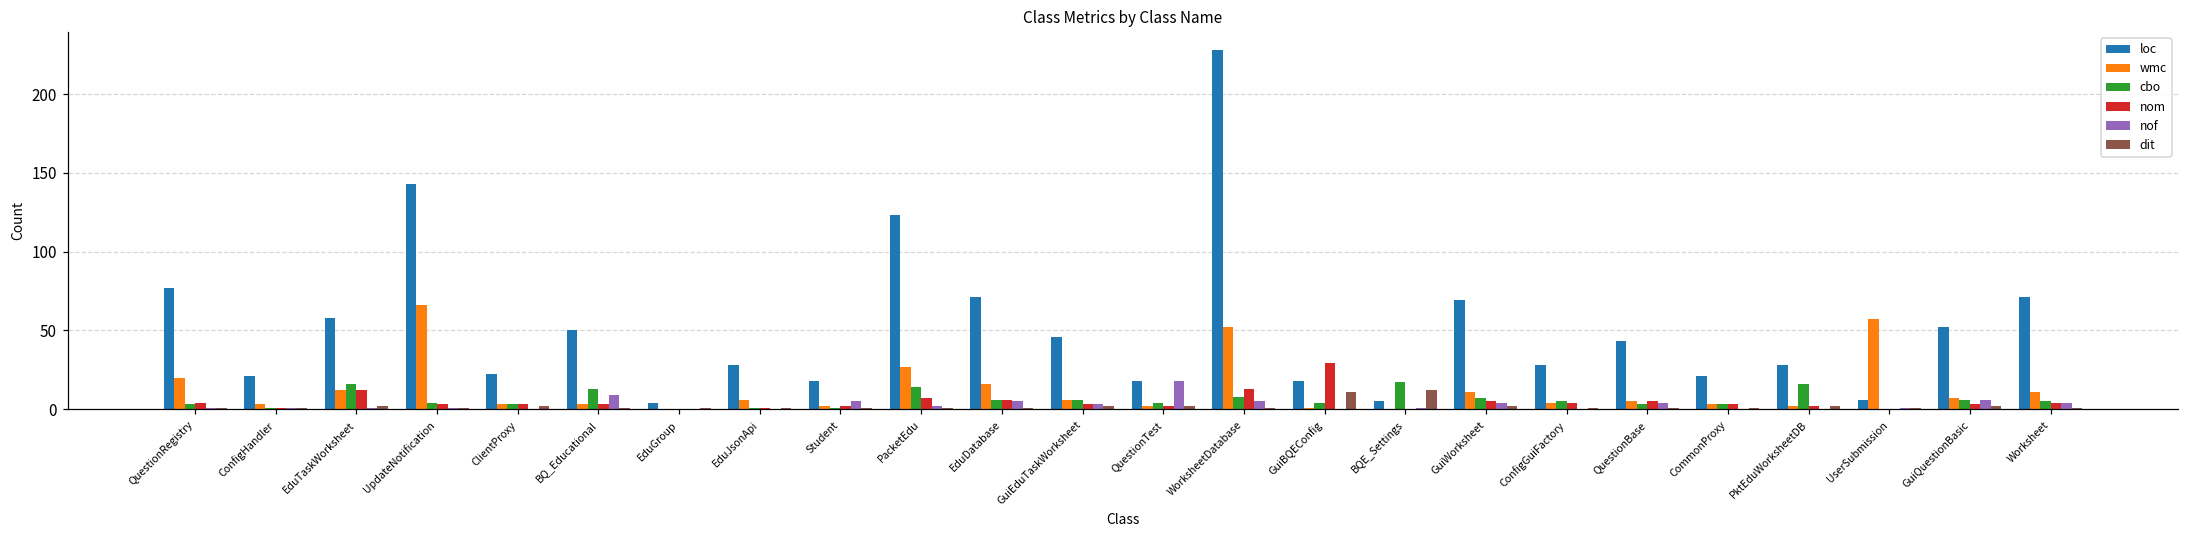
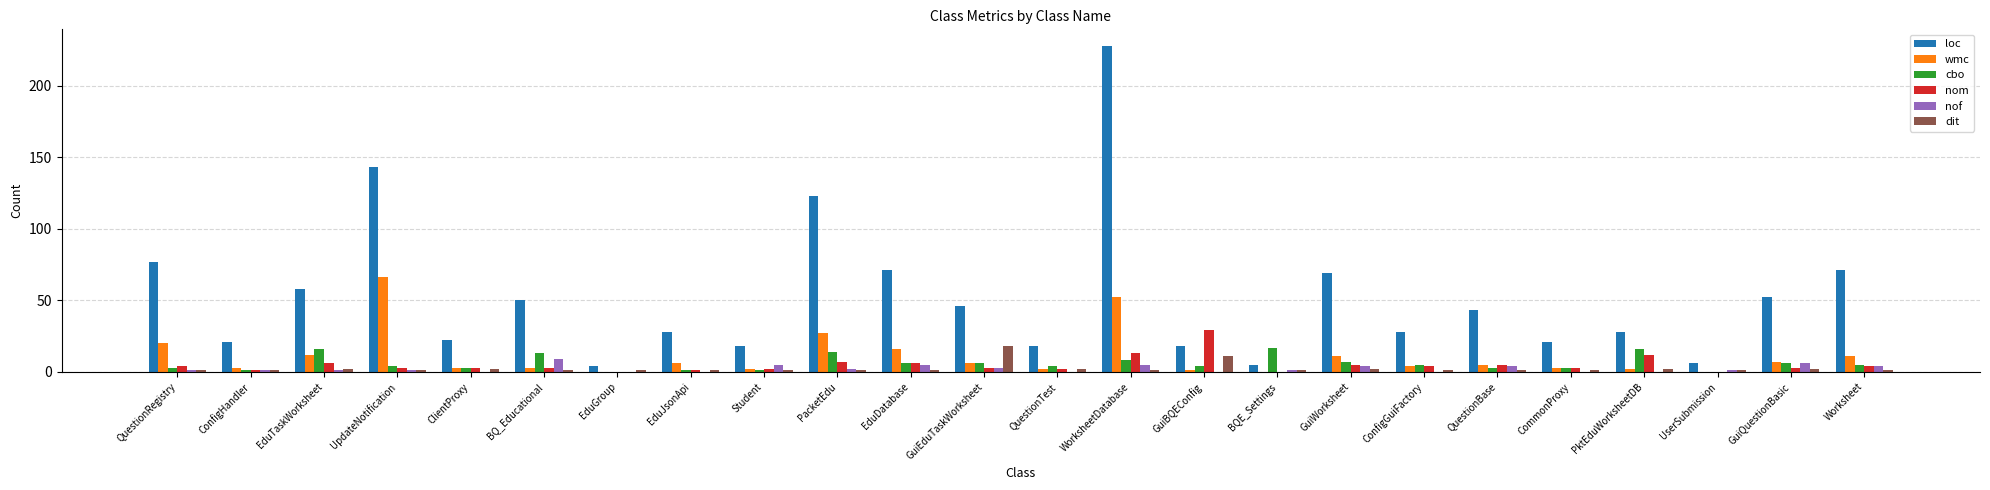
  {
    "loc": {
      "QuestionRegistry": 77,
      "ConfigHandler": 21,
      "EduTaskWorksheet": 58,
      "UpdateNotification": 143,
      "ClientProxy": 22,
      "BQ_Educational": 50,
      "EduGroup": 4,
      "EduJsonApi": 28,
      "Student": 18,
      "PacketEdu": 123,
      "EduDatabase": 71,
      "GuiEduTaskWorksheet": 46,
      "QuestionTest": 18,
      "WorksheetDatabase": 228,
      "GuiBQEConfig": 18,
      "BQE_Settings": 5,
      "GuiWorksheet": 69,
      "ConfigGuiFactory": 28,
      "QuestionBase": 43,
      "CommonProxy": 21,
      "PktEduWorksheetDB": 28,
      "UserSubmission": 6,
      "GuiQuestionBasic": 52,
      "Worksheet": 71
    },
    "wmc": {
      "QuestionRegistry": 20,
      "ConfigHandler": 3,
      "EduTaskWorksheet": 12,
      "UpdateNotification": 66,
      "ClientProxy": 3,
      "BQ_Educational": 3,
      "EduGroup": 0,
      "EduJsonApi": 6,
      "Student": 2,
      "PacketEdu": 27,
      "EduDatabase": 16,
      "GuiEduTaskWorksheet": 6,
      "QuestionTest": 2,
      "WorksheetDatabase": 52,
      "BQE_Settings": 0,
      "GuiWorksheet": 11,
      "ConfigGuiFactory": 4,
      "QuestionBase": 5,
      "CommonProxy": 3,
      "PktEduWorksheetDB": 2,
-     "UserSubmission": 57,
+     "UserSubmission": 0,
      "GuiQuestionBasic": 7,
      "Worksheet": 11
    },
    "cbo": {
      "QuestionRegistry": 3,
      "EduTaskWorksheet": 16,
      "UpdateNotification": 4,
      "ClientProxy": 3,
      "BQ_Educational": 13,
      "EduGroup": 0,
      "PacketEdu": 14,
      "EduDatabase": 6,
      "GuiEduTaskWorksheet": 6,
      "QuestionTest": 4,
      "WorksheetDatabase": 8,
      "GuiBQEConfig": 4,
      "BQE_Settings": 17,
      "GuiWorksheet": 7,
      "ConfigGuiFactory": 5,
      "QuestionBase": 3,
      "CommonProxy": 3,
      "PktEduWorksheetDB": 16,
      "UserSubmission": 0,
      "GuiQuestionBasic": 6,
      "Worksheet": 5
    },
    "nom": {
      "QuestionRegistry": 4,
-     "EduTaskWorksheet": 12,
+     "EduTaskWorksheet": 6,
      "UpdateNotification": 3,
      "ClientProxy": 3,
      "BQ_Educational": 3,
      "EduGroup": 0,
      "Student": 2,
      "PacketEdu": 7,
      "EduDatabase": 6,
      "GuiEduTaskWorksheet": 3,
      "QuestionTest": 2,
      "WorksheetDatabase": 13,
      "GuiBQEConfig": 29,
      "BQE_Settings": 0,
      "GuiWorksheet": 5,
      "ConfigGuiFactory": 4,
      "QuestionBase": 5,
      "CommonProxy": 3,
-     "PktEduWorksheetDB": 2,
+     "PktEduWorksheetDB": 12,
      "UserSubmission": 0,
      "GuiQuestionBasic": 3,
      "Worksheet": 4
    },
    "nof": {
      "ClientProxy": 0,
      "BQ_Educational": 9,
      "EduGroup": 0,
      "EduJsonApi": 0,
      "Student": 5,
      "PacketEdu": 2,
      "EduDatabase": 5,
      "GuiEduTaskWorksheet": 3,
-     "QuestionTest": 18,
+     "QuestionTest": 0,
      "WorksheetDatabase": 5,
      "GuiBQEConfig": 0,
      "GuiWorksheet": 4,
      "ConfigGuiFactory": 0,
      "QuestionBase": 4,
      "CommonProxy": 0,
      "PktEduWorksheetDB": 0,
      "GuiQuestionBasic": 6,
      "Worksheet": 4
    },
    "dit": {
      "EduTaskWorksheet": 2,
      "ClientProxy": 2,
-     "GuiEduTaskWorksheet": 2,
+     "GuiEduTaskWorksheet": 18,
      "QuestionTest": 2,
      "GuiBQEConfig": 11,
-     "BQE_Settings": 12,
+     "BQE_Settings": 1,
      "GuiWorksheet": 2,
      "PktEduWorksheetDB": 2,
      "GuiQuestionBasic": 2
    }
  }
